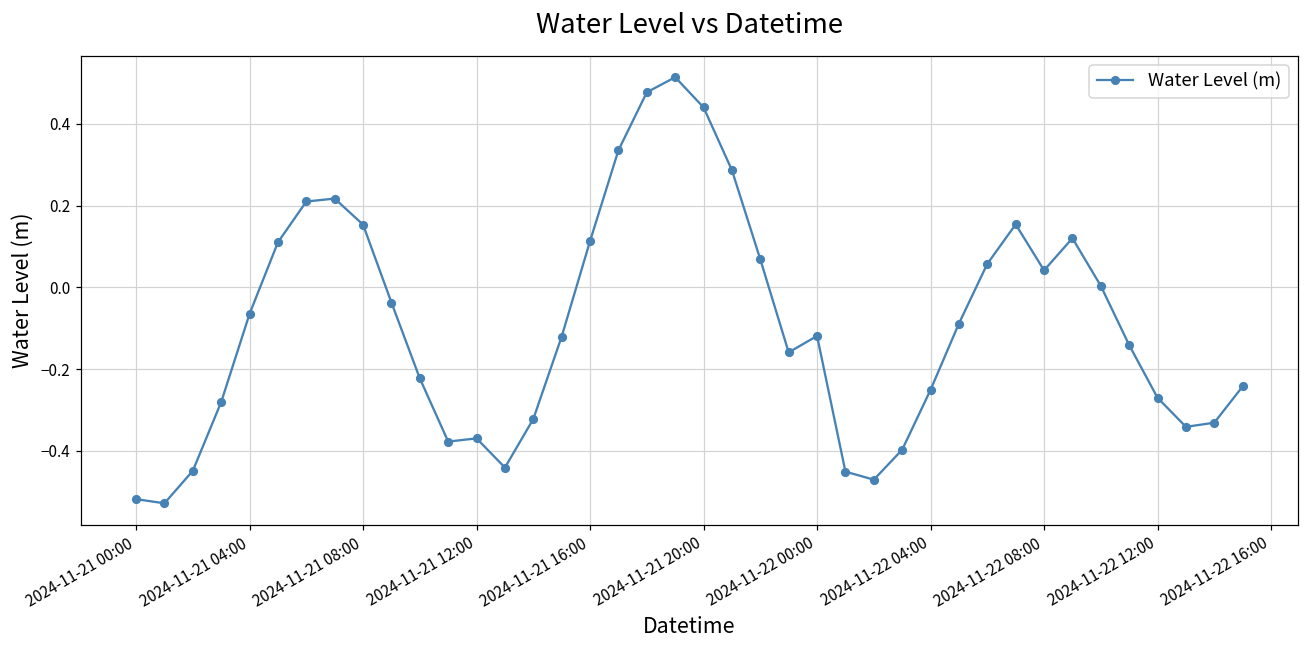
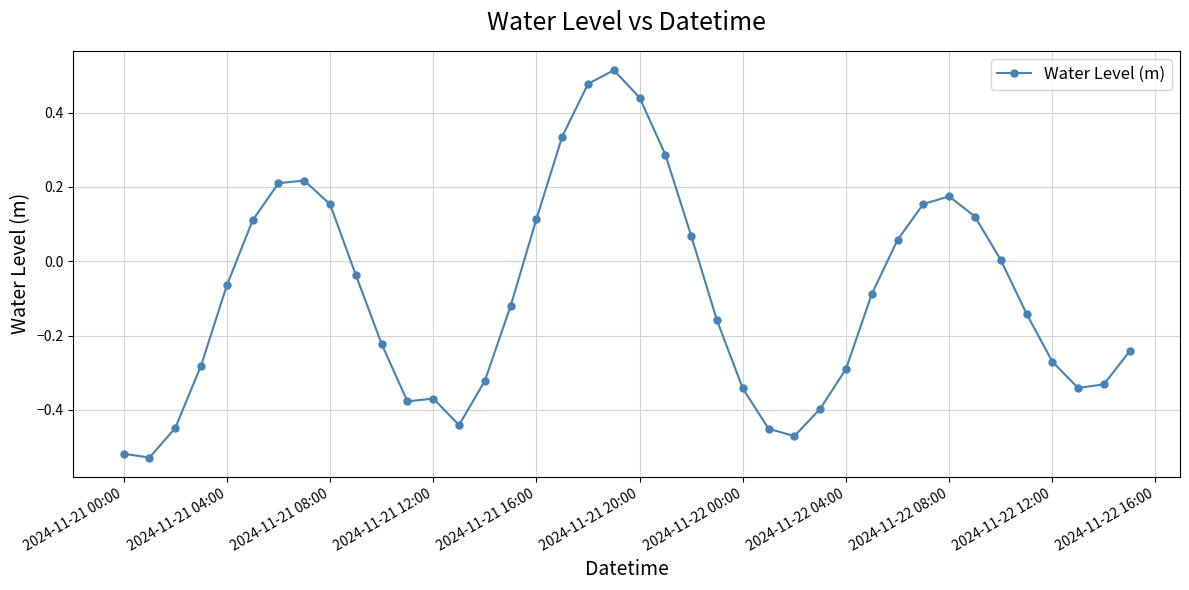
  {
    "2024-11-21 00:00": -0.52,
    "2024-11-21 04:00": -0.06,
    "2024-11-21 08:00": 0.15,
    "2024-11-21 12:00": -0.37,
    "2024-11-21 16:00": 0.11,
    "2024-11-21 20:00": 0.44,
-   "2024-11-22 00:00": -0.12,
-   "2024-11-22 04:00": -0.25,
-   "2024-11-22 08:00": 0.04,
+   "2024-11-22 00:00": -0.34,
+   "2024-11-22 04:00": -0.29,
+   "2024-11-22 08:00": 0.17,
    "2024-11-22 12:00": -0.27
  }
